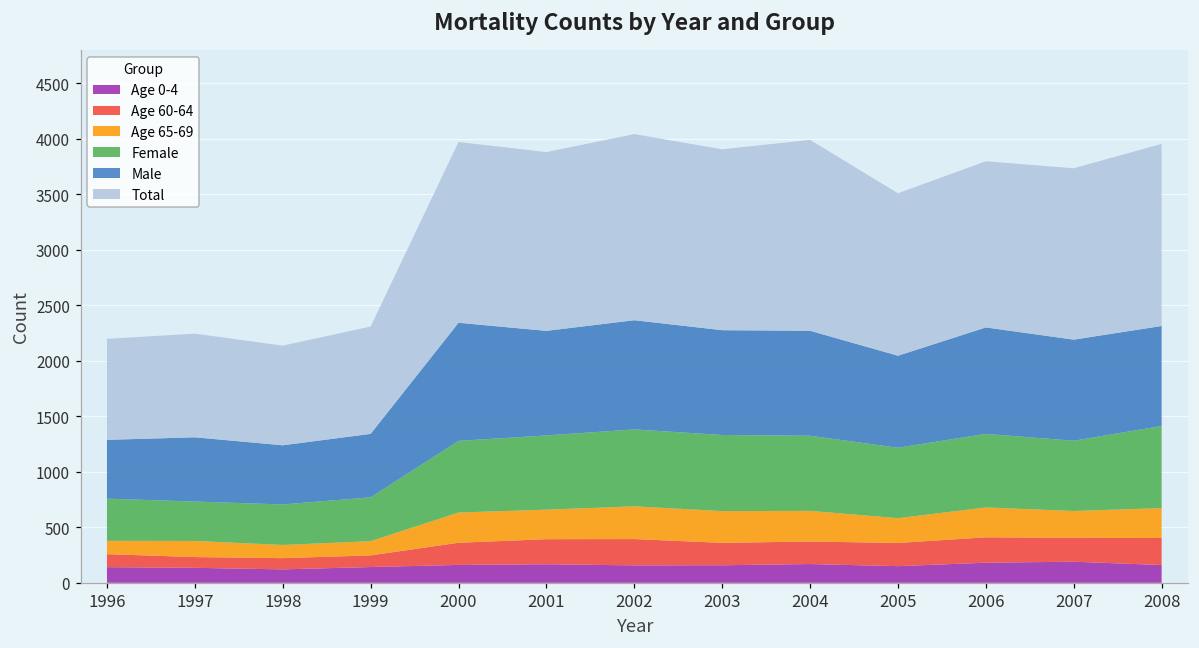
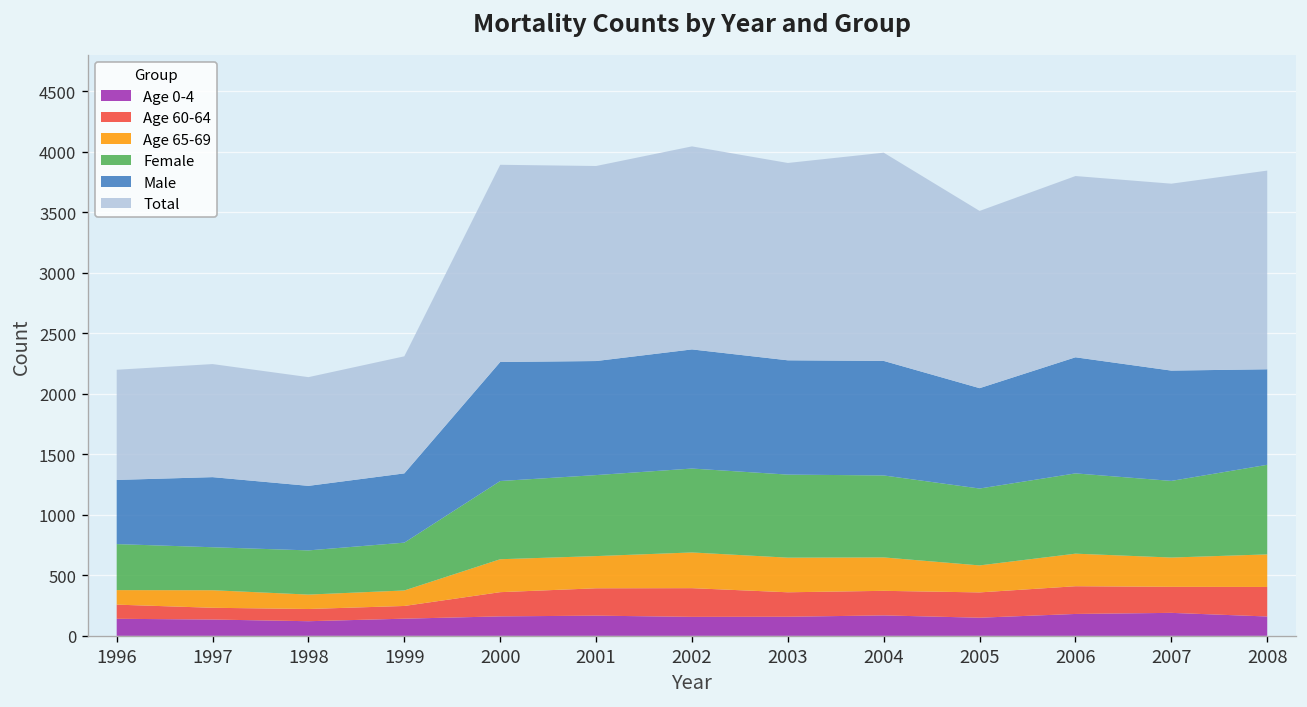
  {
    "Age 0-4": {
      "1996": 140,
      "1997": 140,
      "1998": 120,
      "1999": 140,
      "2000": 160,
      "2001": 170,
      "2002": 160,
      "2003": 160,
      "2004": 170,
      "2005": 150,
      "2006": 180,
      "2007": 190,
      "2008": 160
    },
    "Age 60-64": {
      "1996": 120,
      "1997": 100,
      "1998": 100,
      "1999": 110,
      "2000": 200,
      "2001": 230,
      "2002": 240,
      "2003": 200,
      "2004": 200,
      "2005": 210,
      "2006": 230,
      "2007": 220,
      "2008": 240
    },
    "Age 65-69": {
      "1996": 120,
      "1997": 150,
      "1998": 120,
      "1999": 130,
      "2000": 270,
      "2001": 270,
      "2002": 300,
      "2003": 290,
      "2004": 280,
      "2005": 220,
      "2006": 270,
      "2007": 240,
      "2008": 270
    },
    "Female": {
      "1996": 380,
      "1997": 360,
      "1998": 370,
      "1999": 400,
      "2000": 650,
      "2001": 670,
      "2002": 690,
      "2003": 690,
      "2004": 680,
      "2005": 640,
      "2006": 660,
      "2007": 630,
      "2008": 740
    },
    "Male": {
      "1996": 530,
      "1997": 580,
      "1998": 530,
      "1999": 570,
-     "2000": 1060,
+     "2000": 980,
      "2001": 940,
      "2002": 980,
      "2003": 940,
      "2004": 950,
      "2005": 830,
      "2006": 960,
      "2007": 910,
-     "2008": 900
+     "2008": 790
    },
    "Total": {
      "1996": 910,
      "1997": 930,
      "1998": 900,
      "1999": 970,
      "2000": 1630,
      "2001": 1610,
      "2002": 1680,
      "2003": 1630,
      "2004": 1720,
      "2005": 1460,
      "2006": 1500,
      "2007": 1540,
      "2008": 1640
    }
  }
